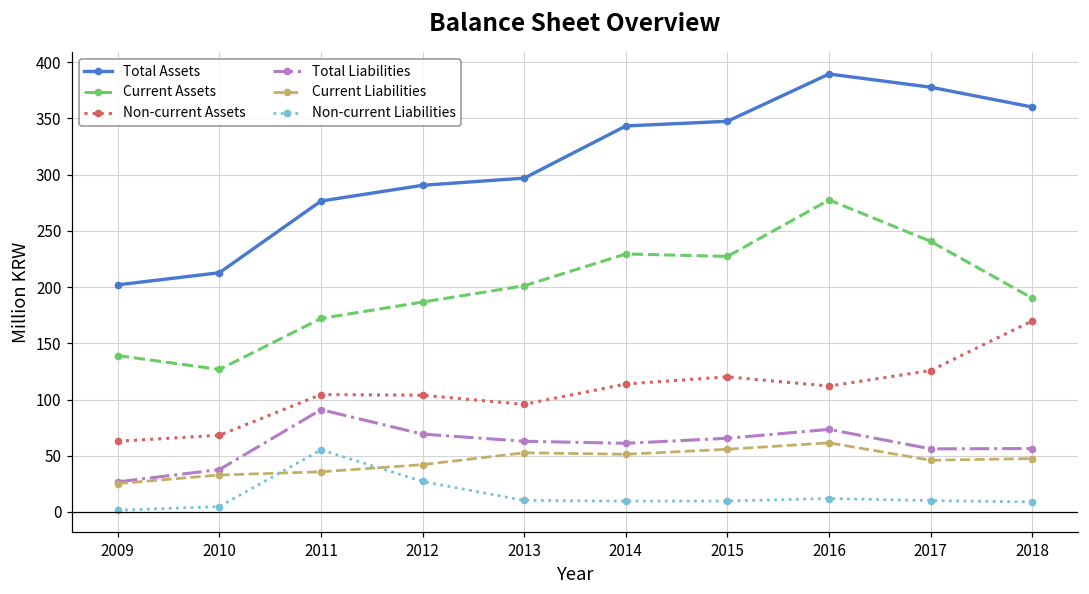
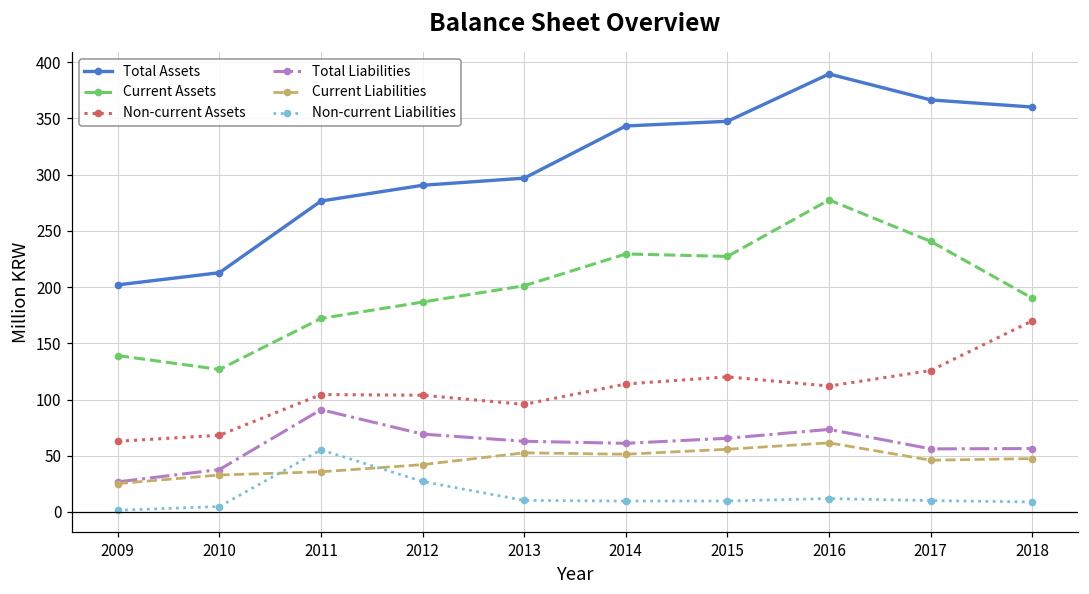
  {
    "Total Assets": {
      "2009": 202,
      "2010": 213,
      "2011": 277,
      "2012": 291,
      "2013": 297,
      "2014": 343,
      "2015": 347,
      "2016": 389,
-     "2017": 378,
+     "2017": 366,
      "2018": 360
    },
    "Current Assets": {
      "2009": 139,
      "2010": 127,
      "2011": 172,
      "2012": 187,
      "2013": 201,
      "2014": 229,
      "2015": 227,
      "2016": 278,
      "2017": 241,
      "2018": 190
    },
    "Non-current Assets": {
      "2009": 63,
      "2010": 68,
      "2011": 104,
      "2012": 104,
      "2013": 96,
      "2014": 114,
      "2015": 120,
      "2016": 112,
      "2017": 126,
      "2018": 170
    },
    "Total Liabilities": {
      "2010": 38,
      "2011": 91,
      "2012": 69,
      "2013": 63,
      "2014": 61,
      "2015": 66,
      "2016": 73,
      "2017": 56,
      "2018": 56
    },
    "Current Liabilities": {
      "2010": 33,
      "2011": 36,
      "2012": 42,
      "2013": 53,
      "2014": 51,
      "2015": 56,
      "2016": 61,
      "2017": 46,
      "2018": 47
    },
    "Non-current Liabilities": {
      "2009": 2,
      "2010": 5,
      "2011": 55,
      "2012": 27,
      "2013": 10,
      "2014": 10,
      "2015": 10,
      "2016": 12,
      "2017": 10,
      "2018": 9
    }
  }
